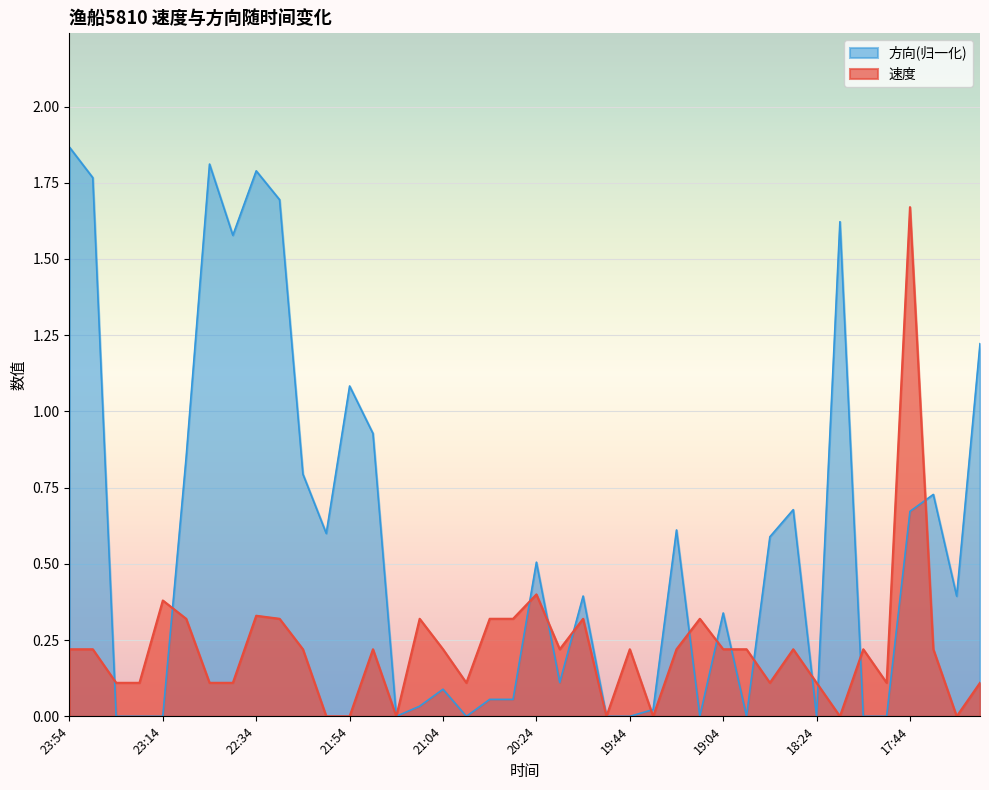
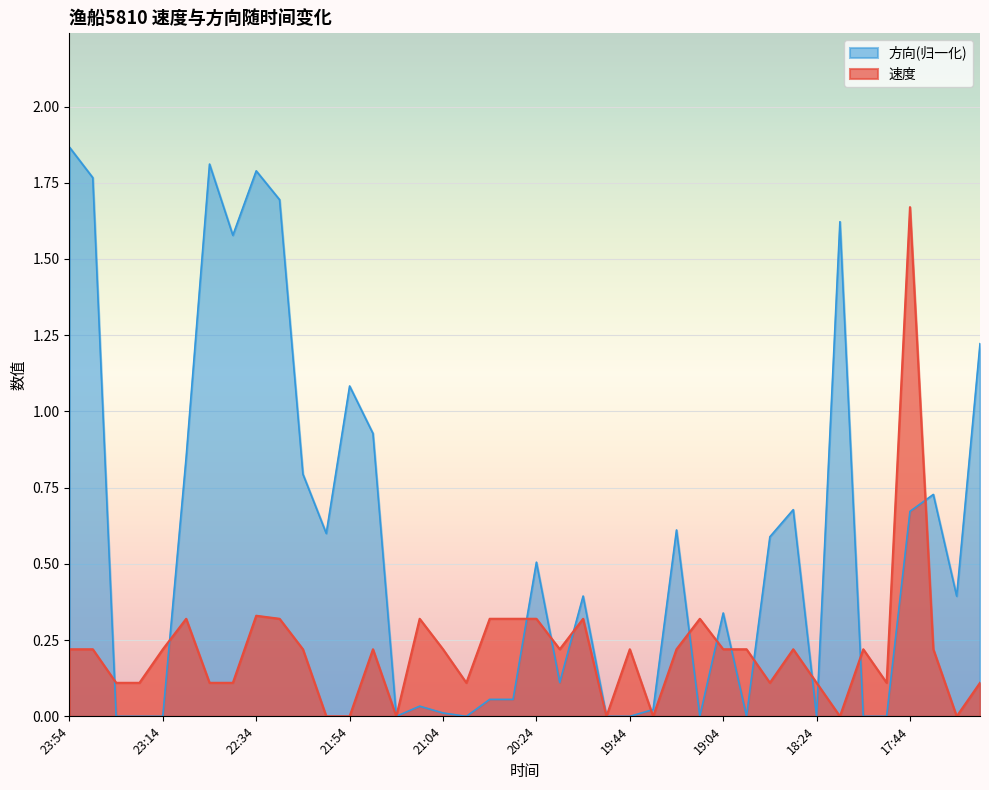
  {
    "方向(归一化)": {
      "23:54": 1.87,
      "23:14": 0.00,
      "22:34": 1.79,
      "21:54": 1.08,
-     "21:04": 0.09,
+     "21:04": 0.01,
      "20:24": 0.51,
      "19:44": 0.00,
      "19:04": 0.34,
      "18:24": 0.00,
      "17:44": 0.67
    },
    "速度": {
      "23:54": 0.22,
-     "23:14": 0.38,
+     "23:14": 0.22,
      "22:34": 0.33,
      "21:54": 0.00,
      "21:04": 0.22,
-     "20:24": 0.40,
+     "20:24": 0.32,
      "19:44": 0.22,
      "19:04": 0.22,
      "18:24": 0.11,
      "17:44": 1.67
    }
  }
